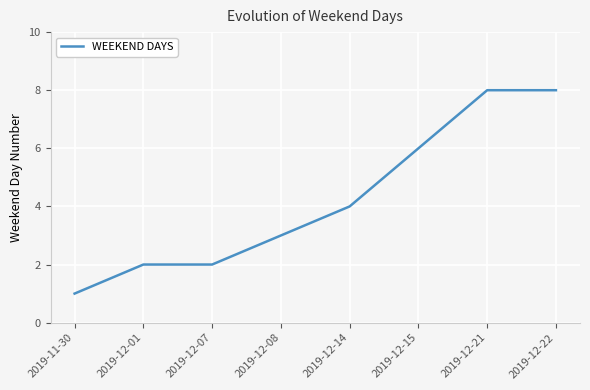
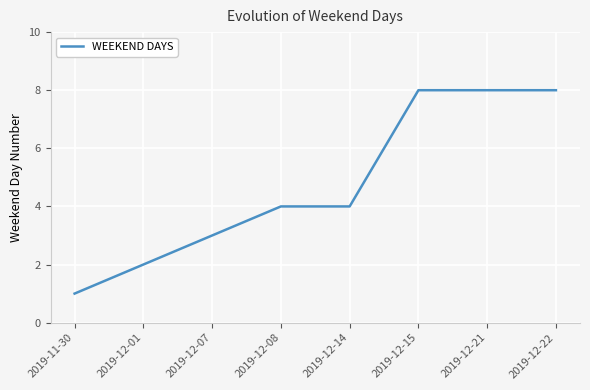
  {
    "2019-11-30": 1,
    "2019-12-01": 2,
-   "2019-12-07": 2,
-   "2019-12-08": 3,
+   "2019-12-07": 3,
+   "2019-12-08": 4,
    "2019-12-14": 4,
-   "2019-12-15": 6,
+   "2019-12-15": 8,
    "2019-12-21": 8,
    "2019-12-22": 8
  }
